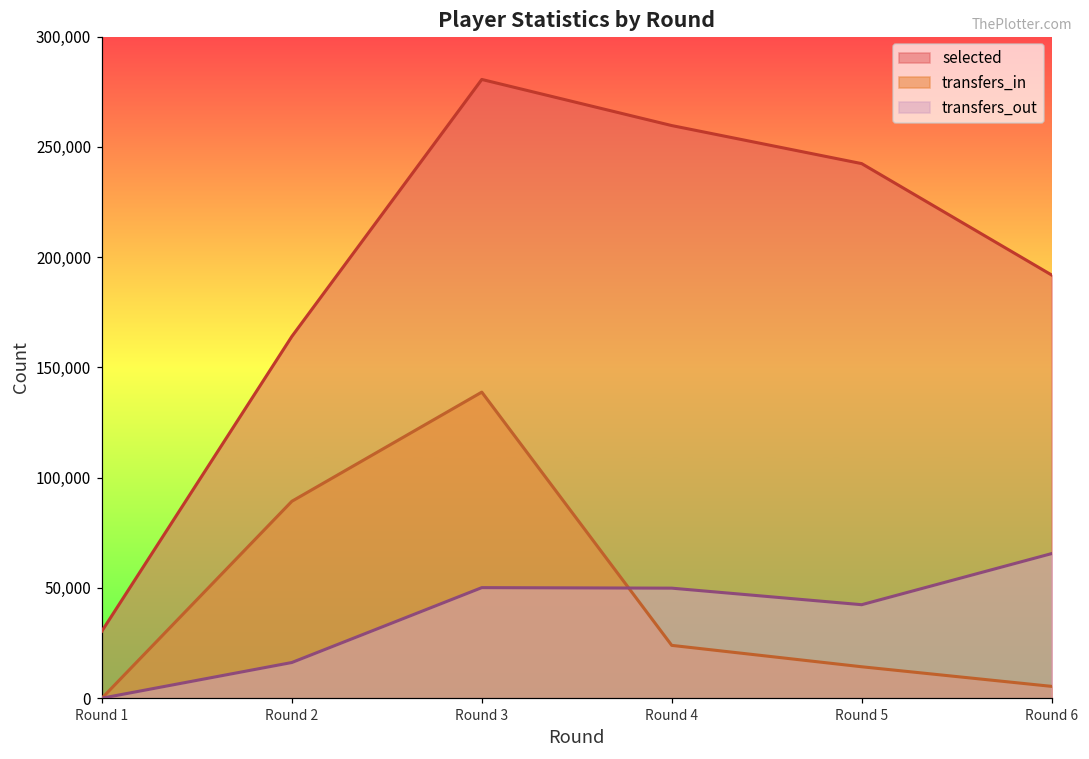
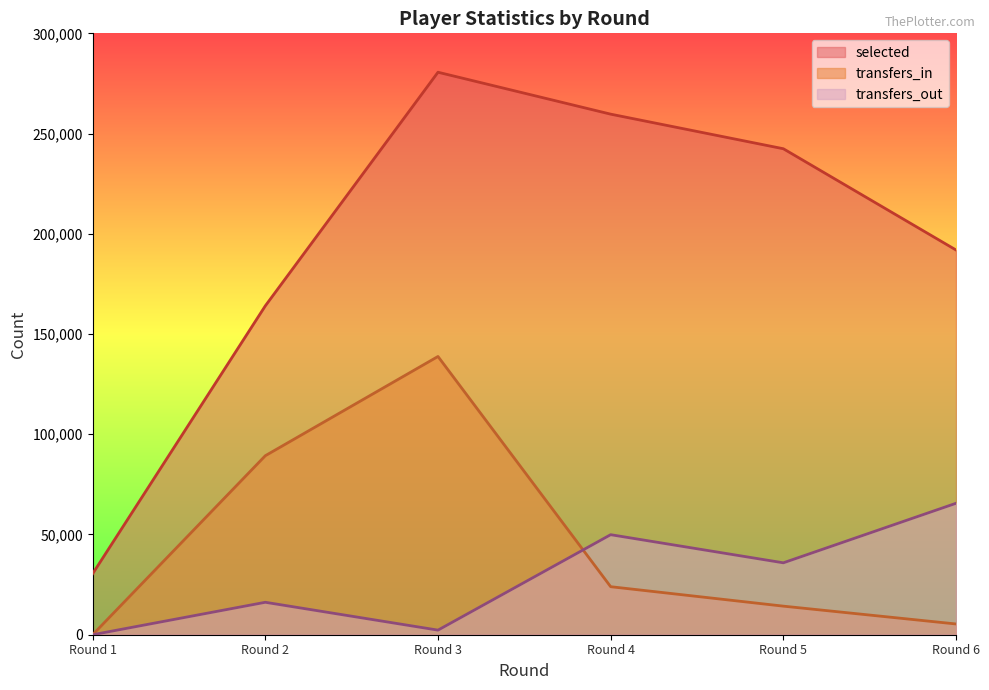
  {
    "transfers_out": {
      "Round 2": "16,000",
-     "Round 3": "50,000",
+     "Round 3": "2,000",
      "Round 4": "50,000",
-     "Round 5": "42,000",
+     "Round 5": "36,000",
      "Round 6": "66,000"
    }
  }
